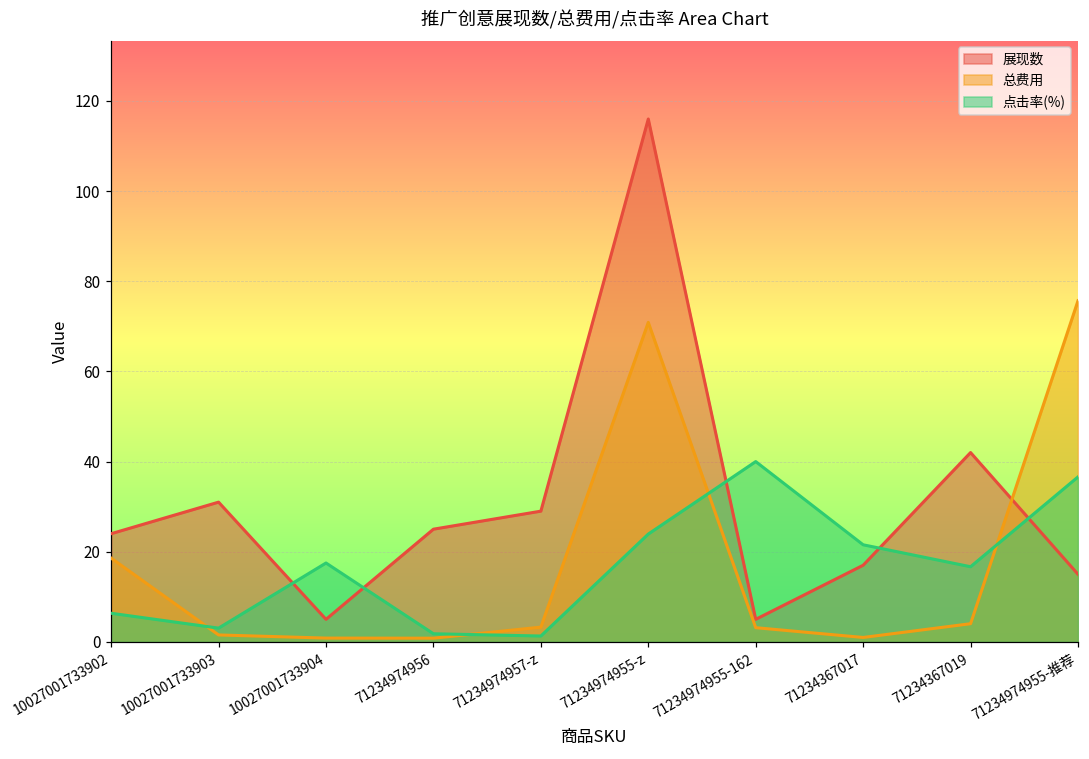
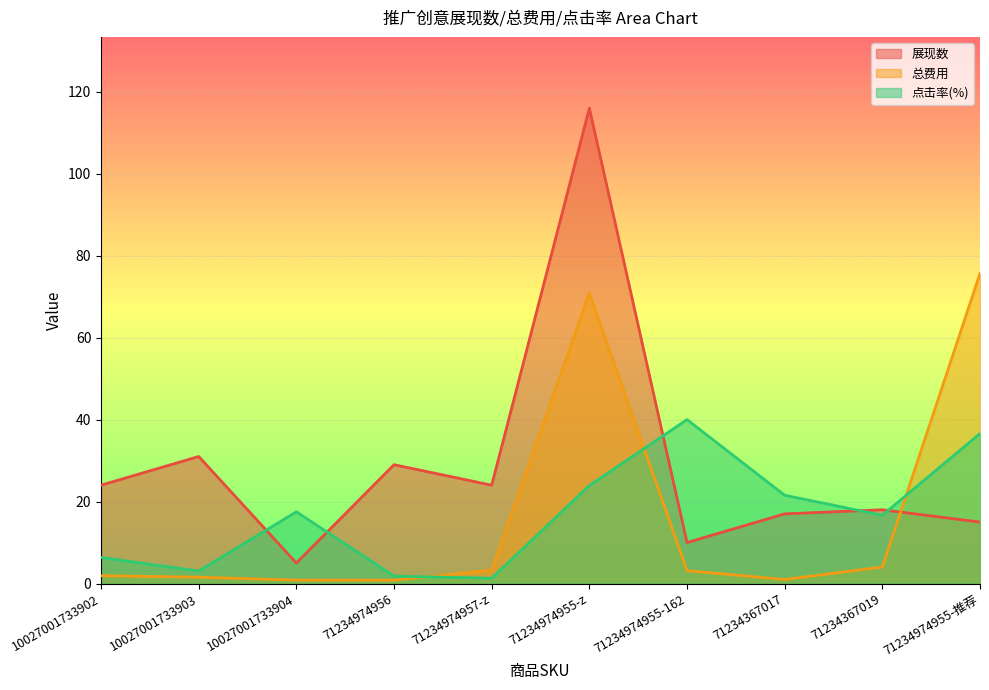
  {
    "展现数": {
      "10027001733902": 24,
      "10027001733903": 31,
      "10027001733904": 5,
-     "71234974956": 25,
-     "71234974957-z": 29,
+     "71234974956": 29,
+     "71234974957-z": 24,
      "71234974955-z": 116,
-     "71234974955-162": 5,
+     "71234974955-162": 10,
      "71234367017": 17,
-     "71234367019": 42,
+     "71234367019": 18,
      "71234974955-推荐": 15
    },
    "总费用": {
-     "10027001733902": 19,
+     "10027001733902": 2,
      "10027001733903": 2,
      "10027001733904": 1,
      "71234974956": 1,
      "71234974957-z": 3,
      "71234974955-z": 71,
      "71234974955-162": 3,
      "71234367017": 1,
      "71234367019": 4,
      "71234974955-推荐": 76
    },
    "点击率(%)": {
      "10027001733902": 6,
      "10027001733903": 3,
      "10027001733904": 18,
      "71234974956": 2,
      "71234974957-z": 1,
      "71234974955-z": 24,
      "71234974955-162": 40,
      "71234367017": 22,
      "71234367019": 17,
      "71234974955-推荐": 37
    }
  }
